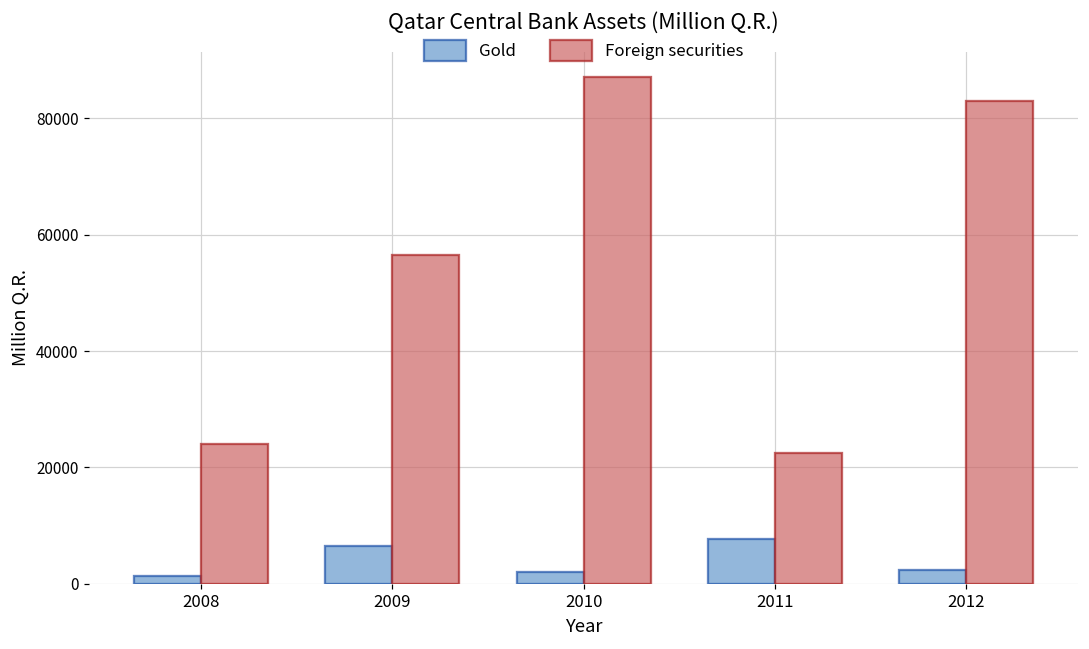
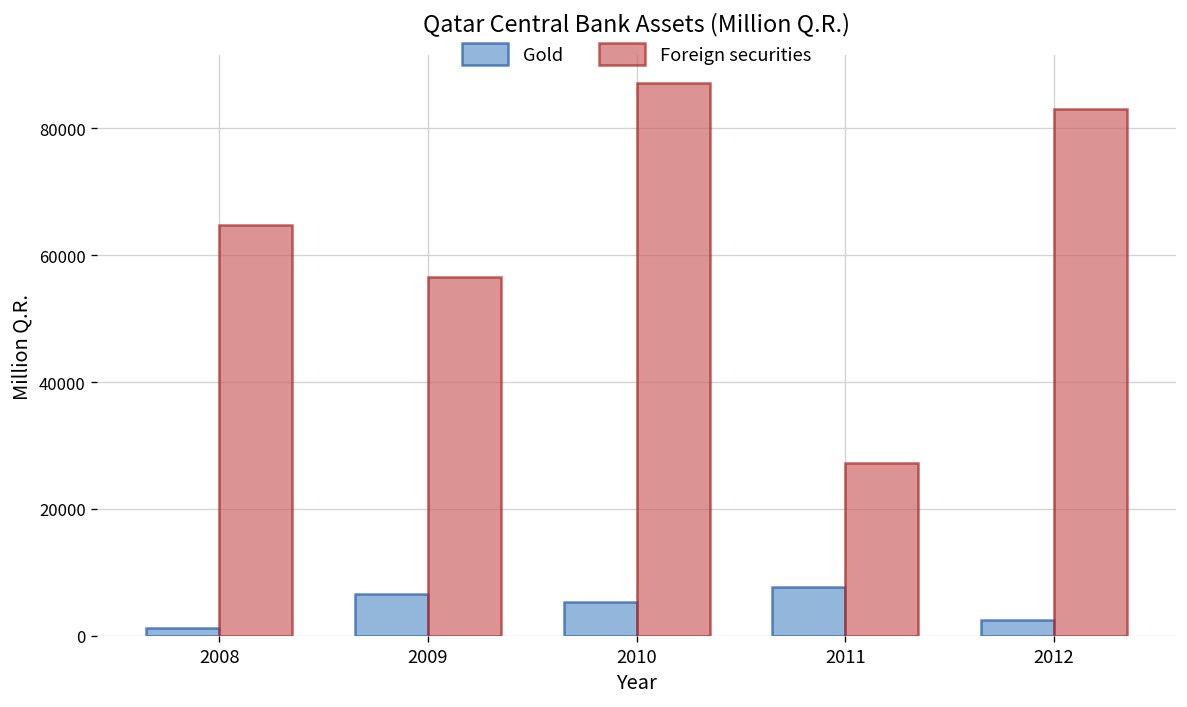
  {
    "Gold": {
      "2008": 1000,
      "2009": 7000,
-     "2010": 2000,
+     "2010": 5000,
      "2011": 8000,
      "2012": 2000
    },
    "Foreign securities": {
-     "2008": 24000,
+     "2008": 65000,
      "2009": 57000,
      "2010": 87000,
-     "2011": 22000,
+     "2011": 27000,
      "2012": 83000
    }
  }
